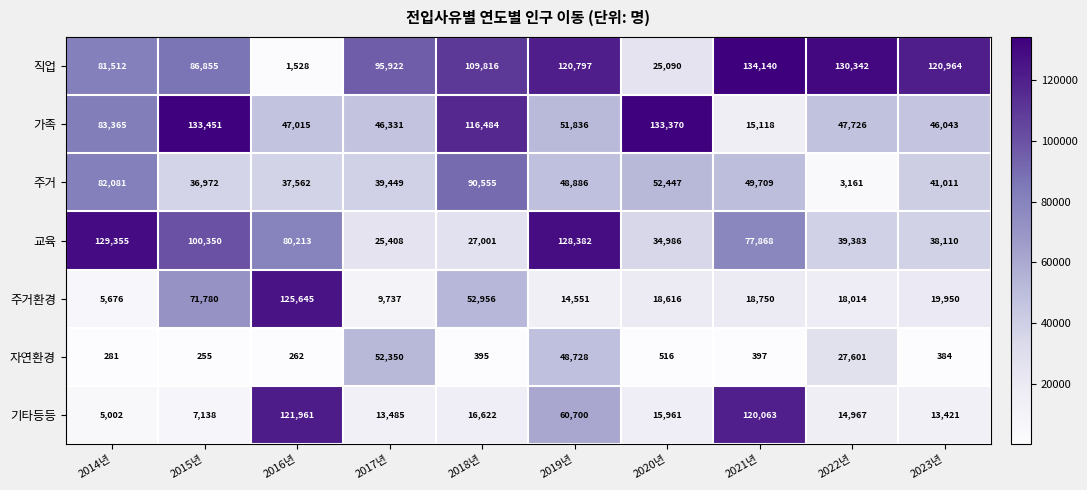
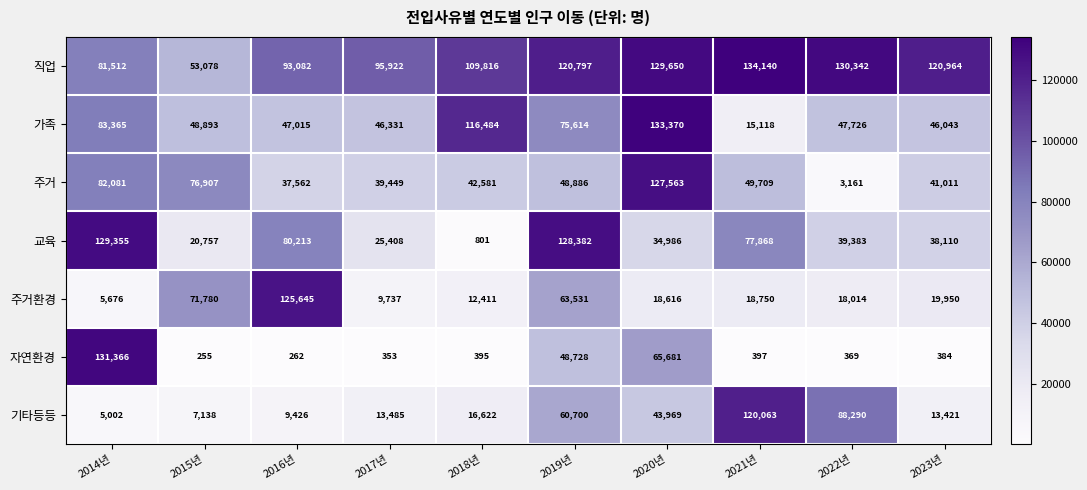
  {
    "직업": {
      "2014년": "81,512",
-     "2015년": "86,855",
-     "2016년": "1,528",
+     "2015년": "53,078",
+     "2016년": "93,082",
      "2017년": "95,922",
      "2018년": "109,816",
      "2019년": "120,797",
-     "2020년": "25,090",
+     "2020년": "129,650",
      "2021년": "134,140",
      "2022년": "130,342",
      "2023년": "120,964"
    },
    "가족": {
      "2014년": "83,365",
-     "2015년": "133,451",
+     "2015년": "48,893",
      "2016년": "47,015",
      "2017년": "46,331",
      "2018년": "116,484",
-     "2019년": "51,836",
+     "2019년": "75,614",
      "2020년": "133,370",
      "2021년": "15,118",
      "2022년": "47,726",
      "2023년": "46,043"
    },
    "주거": {
      "2014년": "82,081",
-     "2015년": "36,972",
+     "2015년": "76,907",
      "2016년": "37,562",
      "2017년": "39,449",
-     "2018년": "90,555",
+     "2018년": "42,581",
      "2019년": "48,886",
-     "2020년": "52,447",
+     "2020년": "127,563",
      "2021년": "49,709",
      "2022년": "3,161",
      "2023년": "41,011"
    },
    "교육": {
      "2014년": "129,355",
-     "2015년": "100,350",
+     "2015년": "20,757",
      "2016년": "80,213",
      "2017년": "25,408",
-     "2018년": "27,001",
+     "2018년": "801",
      "2019년": "128,382",
      "2020년": "34,986",
      "2021년": "77,868",
      "2022년": "39,383",
      "2023년": "38,110"
    },
    "주거환경": {
      "2014년": "5,676",
      "2015년": "71,780",
      "2016년": "125,645",
      "2017년": "9,737",
-     "2018년": "52,956",
-     "2019년": "14,551",
+     "2018년": "12,411",
+     "2019년": "63,531",
      "2020년": "18,616",
      "2021년": "18,750",
      "2022년": "18,014",
      "2023년": "19,950"
    },
    "자연환경": {
-     "2014년": "281",
+     "2014년": "131,366",
      "2015년": "255",
      "2016년": "262",
-     "2017년": "52,350",
+     "2017년": "353",
      "2018년": "395",
      "2019년": "48,728",
-     "2020년": "516",
+     "2020년": "65,681",
      "2021년": "397",
-     "2022년": "27,601",
+     "2022년": "369",
      "2023년": "384"
    },
    "기타등등": {
      "2014년": "5,002",
      "2015년": "7,138",
-     "2016년": "121,961",
+     "2016년": "9,426",
      "2017년": "13,485",
      "2018년": "16,622",
      "2019년": "60,700",
-     "2020년": "15,961",
+     "2020년": "43,969",
      "2021년": "120,063",
-     "2022년": "14,967",
+     "2022년": "88,290",
      "2023년": "13,421"
    }
  }
